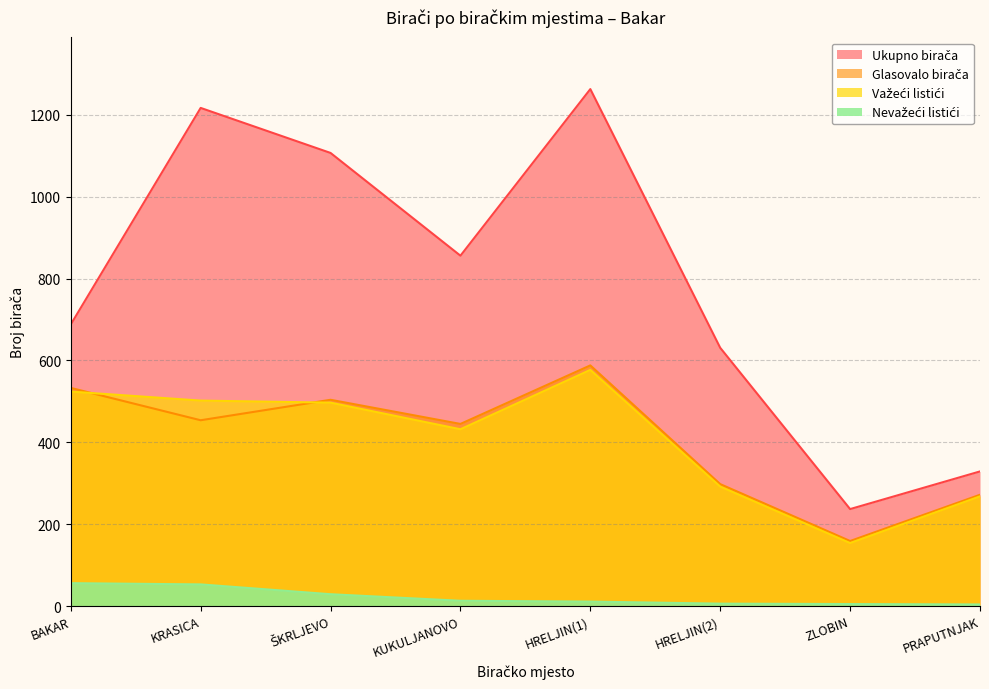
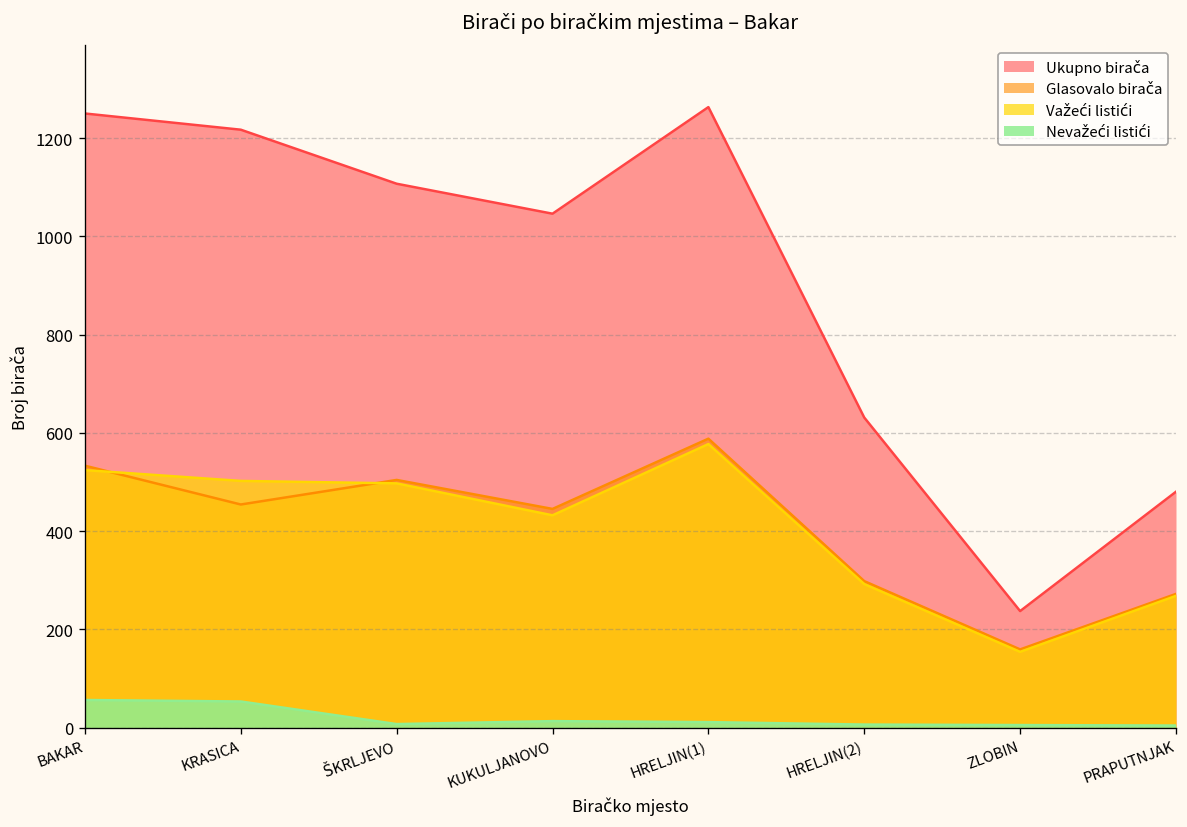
  {
    "Ukupno birača": {
-     "BAKAR": 690,
+     "BAKAR": 1250,
      "KRASICA": 1220,
      "ŠKRLJEVO": 1110,
-     "KUKULJANOVO": 860,
+     "KUKULJANOVO": 1050,
      "HRELJIN(1)": 1260,
      "HRELJIN(2)": 630,
      "ZLOBIN": 240,
-     "PRAPUTNJAK": 330
+     "PRAPUTNJAK": 480
    },
    "Glasovalo birača": {
      "BAKAR": 530,
      "KRASICA": 450,
      "ŠKRLJEVO": 500,
      "KUKULJANOVO": 450,
      "HRELJIN(1)": 590
    },
    "Važeći listići": {
      "BAKAR": 520,
      "KRASICA": 500,
      "ŠKRLJEVO": 500,
      "KUKULJANOVO": 430,
      "HRELJIN(1)": 580
    },
    "Nevažeći listići": {
      "BAKAR": 60,
      "KRASICA": 50,
-     "ŠKRLJEVO": 30,
+     "ŠKRLJEVO": 10,
      "KUKULJANOVO": 10,
      "HRELJIN(1)": 10,
      "HRELJIN(2)": 10,
      "ZLOBIN": 10,
      "PRAPUTNJAK": 0
    }
  }
